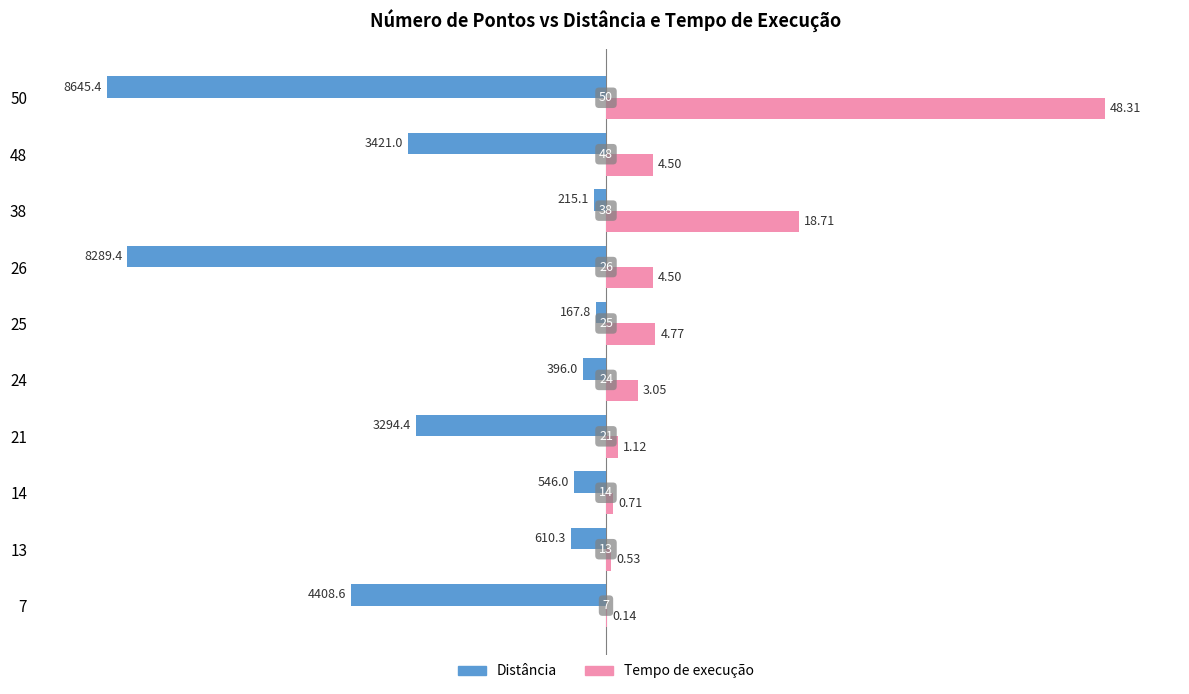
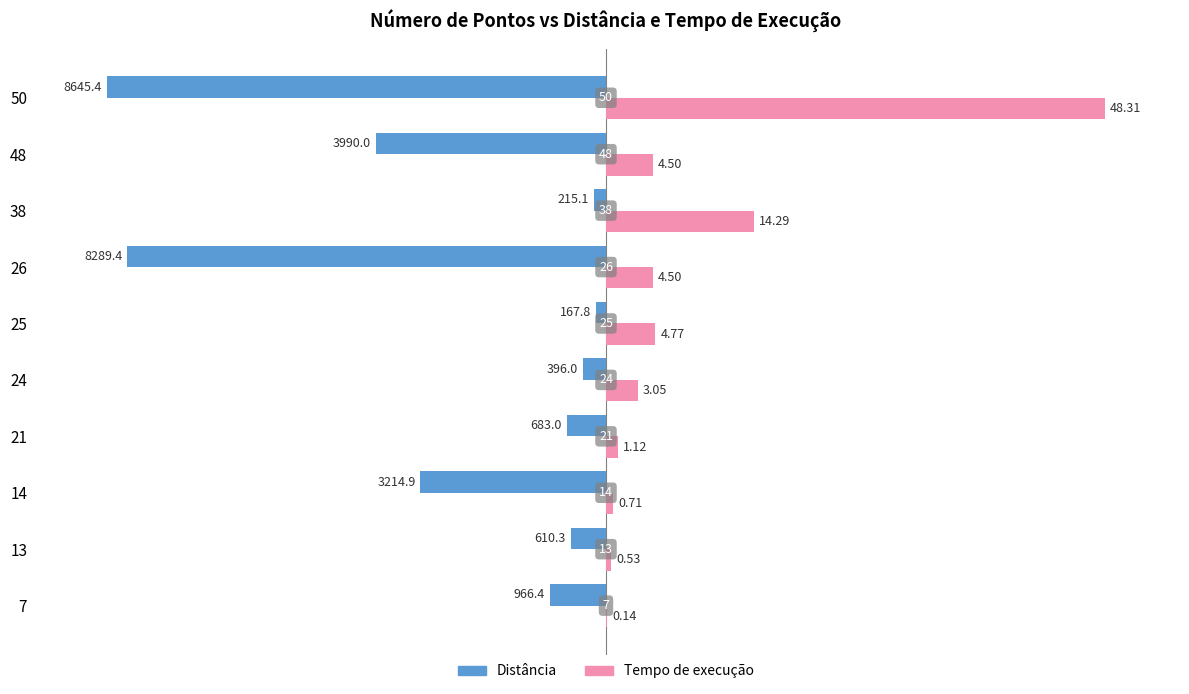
  {
    "Distância": {
-     "48": 3421.0,
-     "21": 3294.4,
-     "14": 546.0,
-     "7": 4408.6
+     "48": 3990.0,
+     "21": 683.0,
+     "14": 3214.9,
+     "7": 966.4
    },
    "Tempo de execução": {
-     "38": 18.71
+     "38": 14.29
    }
  }
